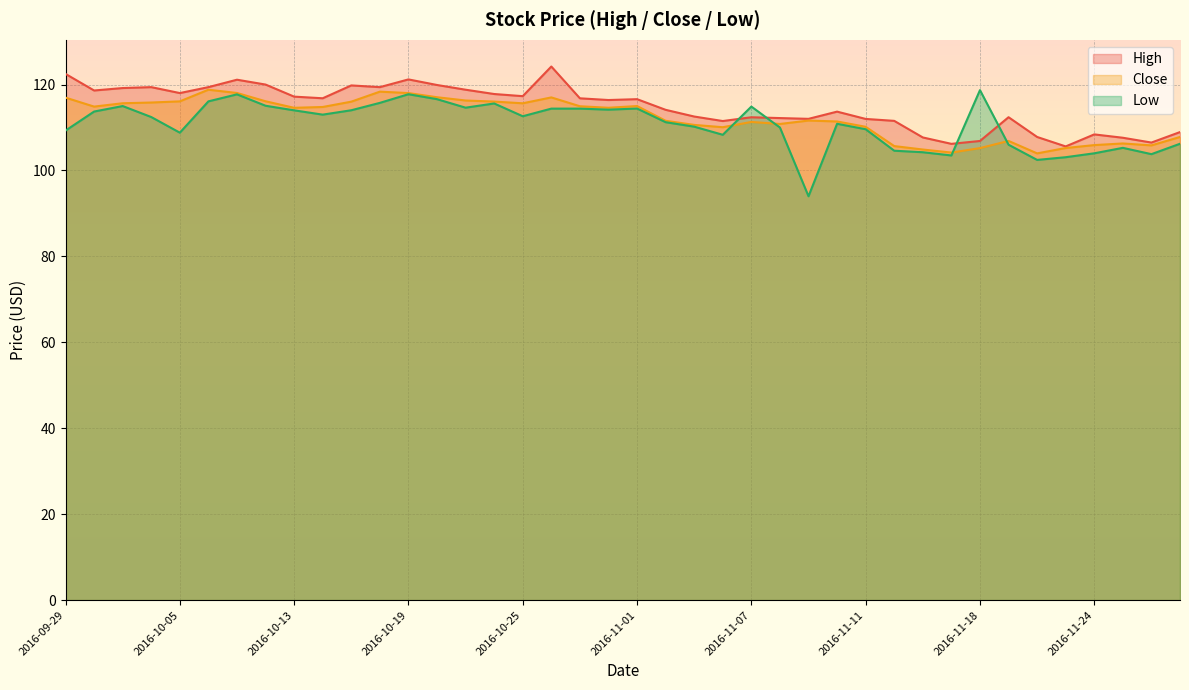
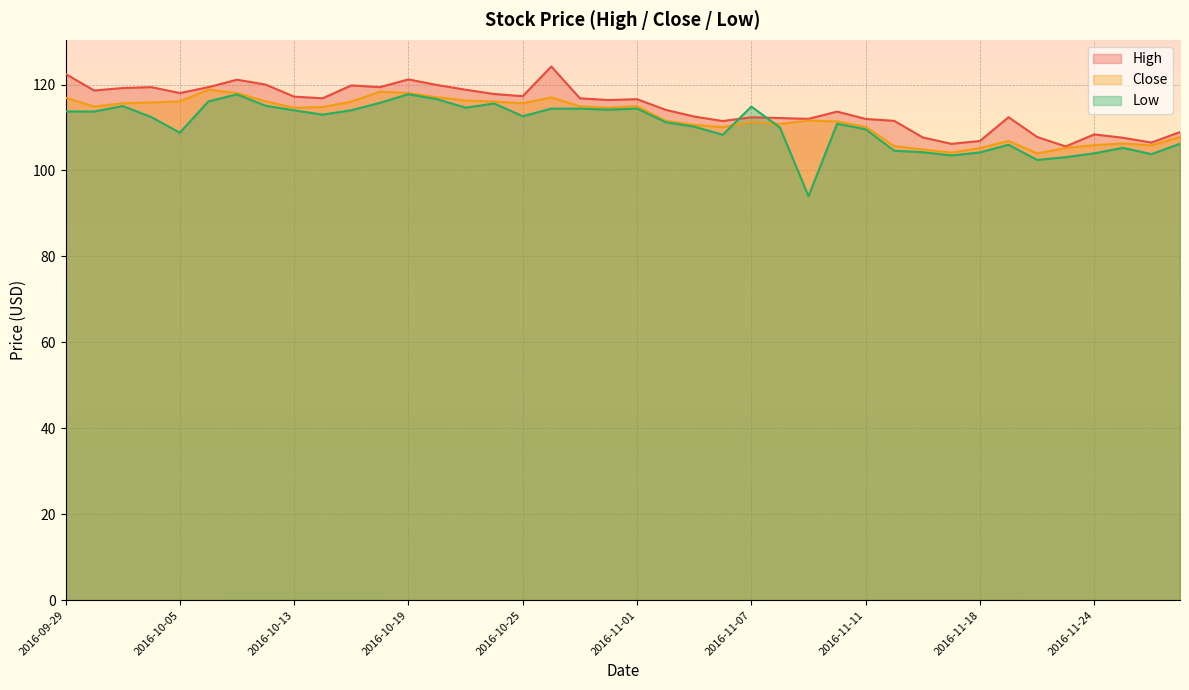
  {
    "Low": {
-     "2016-09-29": 109,
+     "2016-09-29": 114,
      "2016-10-05": 109,
      "2016-10-25": 113,
      "2016-11-07": 115,
-     "2016-11-18": 119,
+     "2016-11-18": 104,
      "2016-11-24": 104
    }
  }
